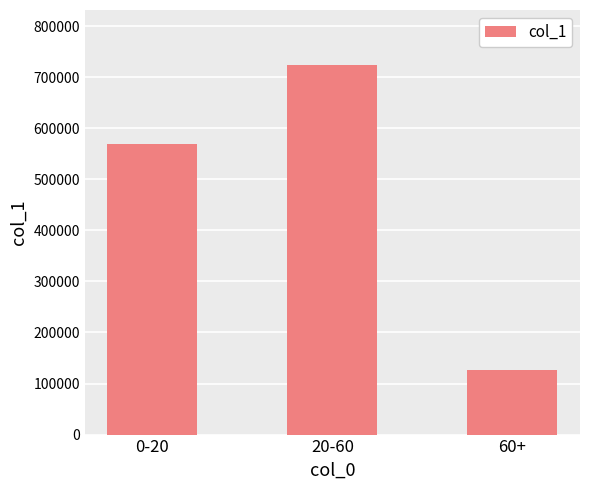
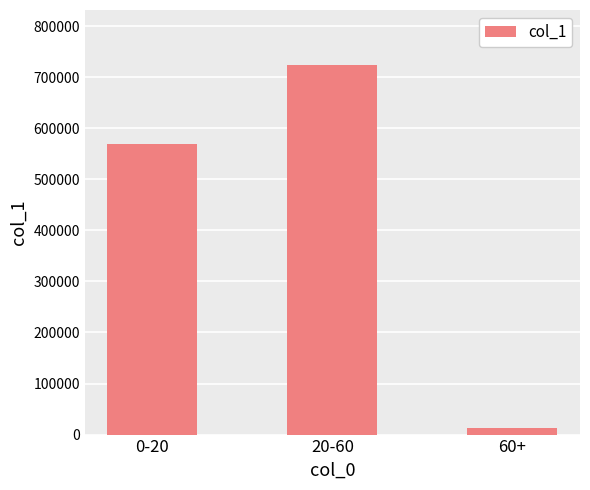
  {
    "0-20": 570000,
    "20-60": 720000,
-   "60+": 130000
+   "60+": 10000
  }
